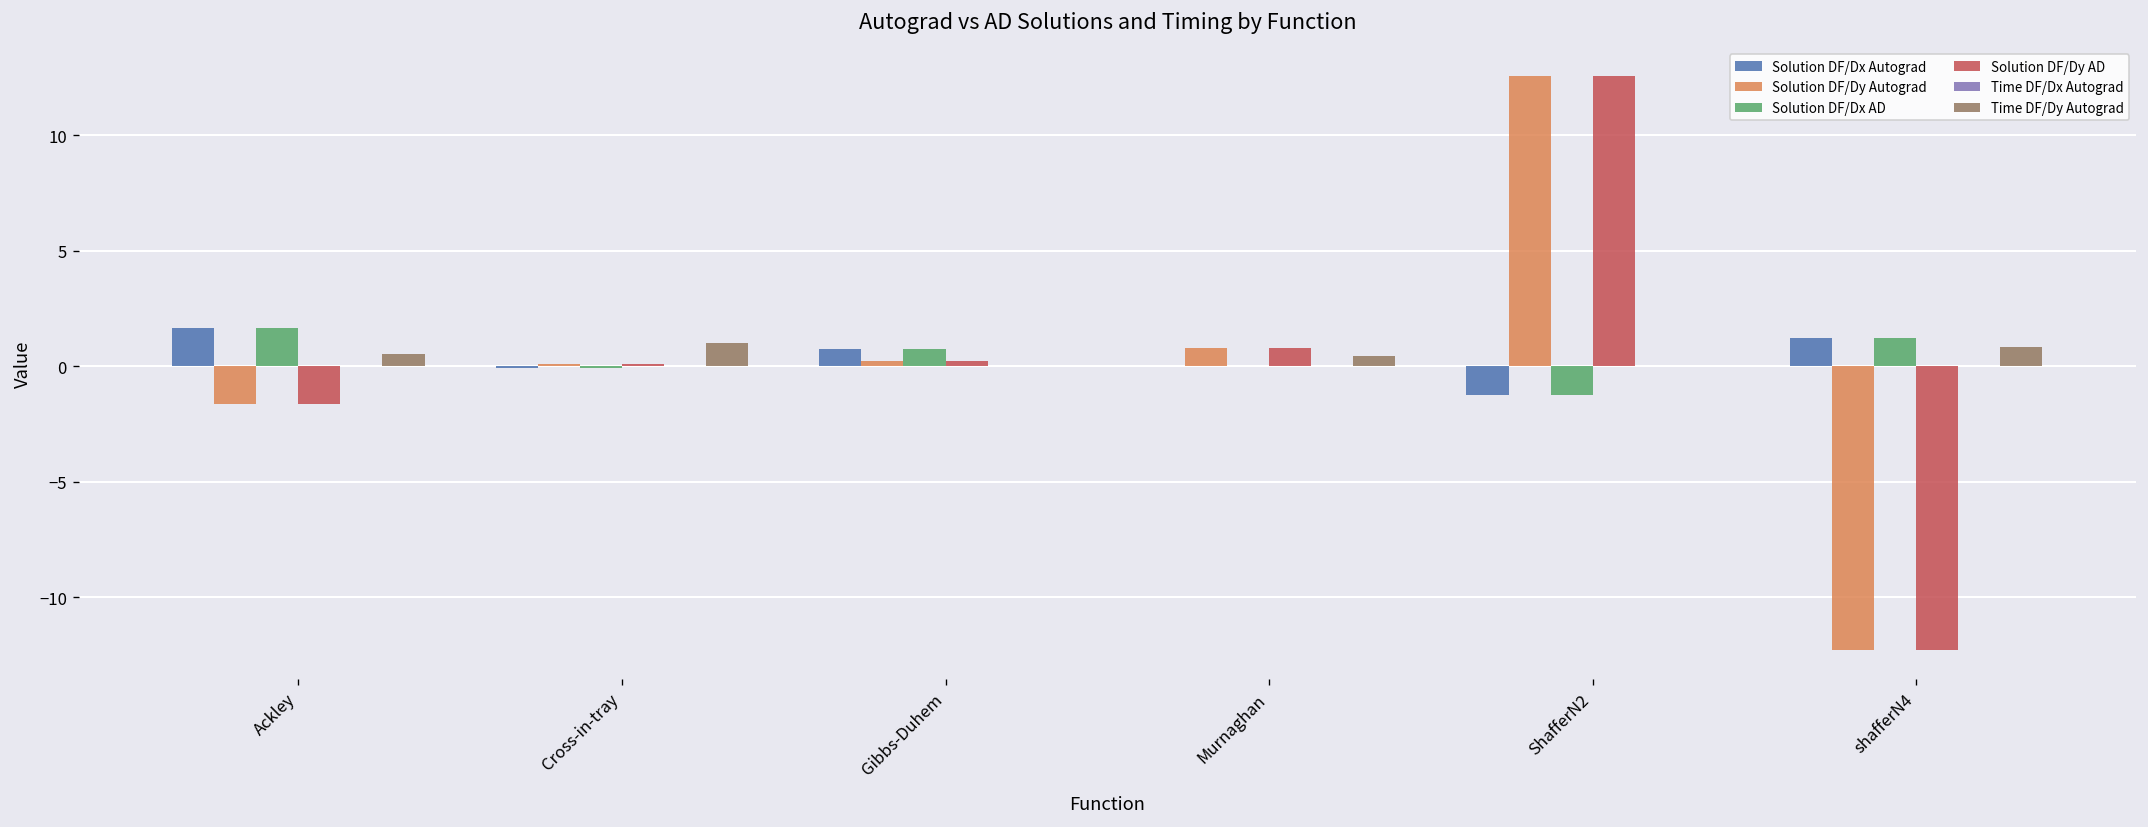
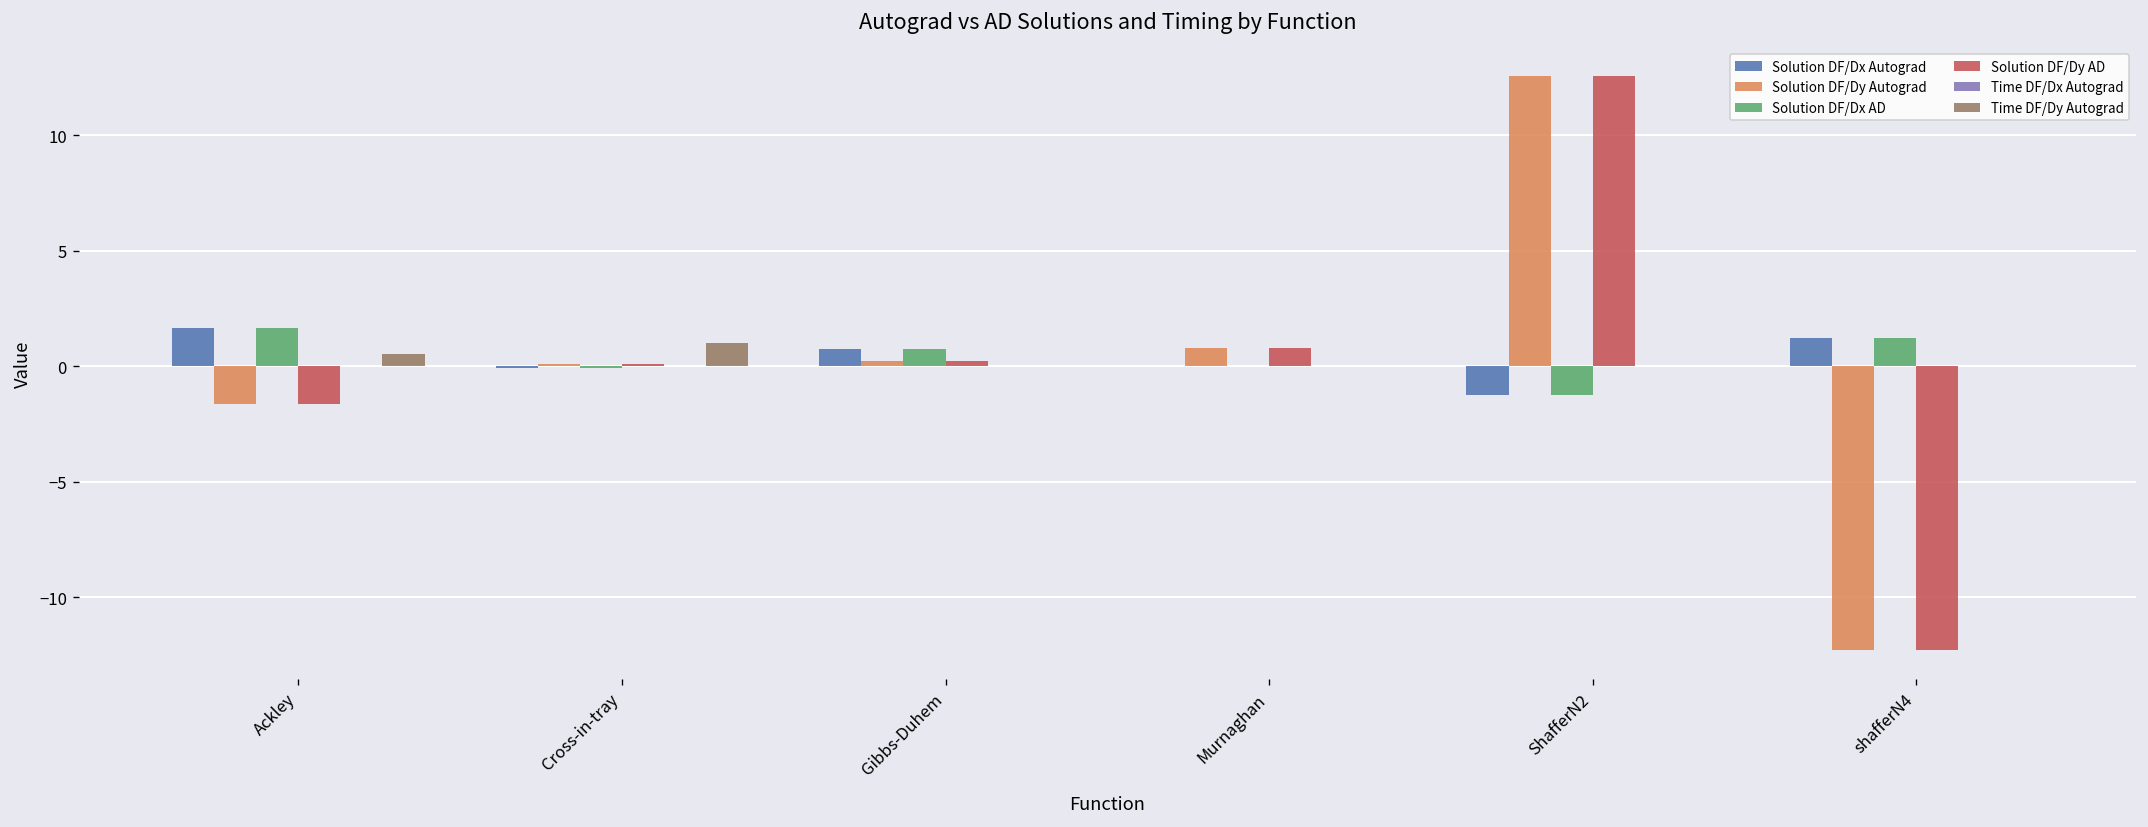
  {
    "Solution DF/Dx AD": {
      "Ackley": 1.6,
      "Gibbs-Duhem": 0.8,
      "Murnaghan": 0.0,
      "ShafferN2": -1.3,
      "shafferN4": 1.2
    },
    "Time DF/Dy Autograd": {
      "Ackley": 0.5,
      "Cross-in-tray": 1.0,
-     "Murnaghan": 0.4,
-     "shafferN4": 0.8
+     "Murnaghan": 0.0,
+     "shafferN4": 0.0
    }
  }
